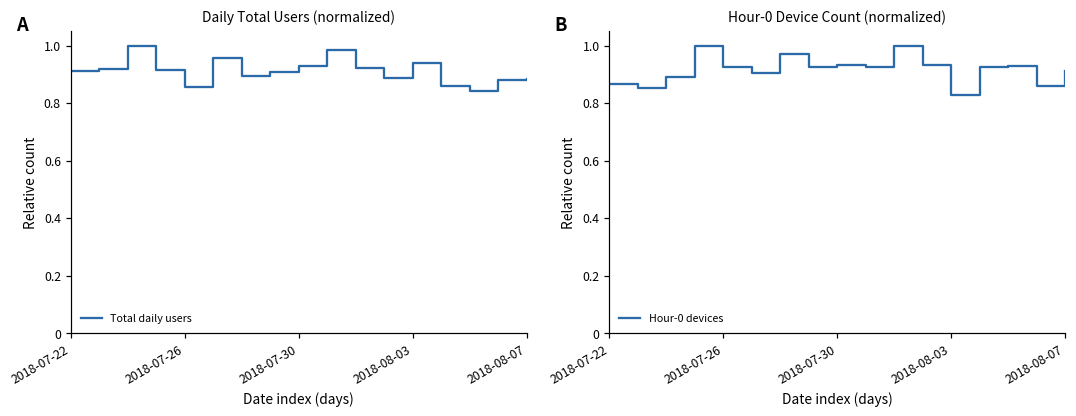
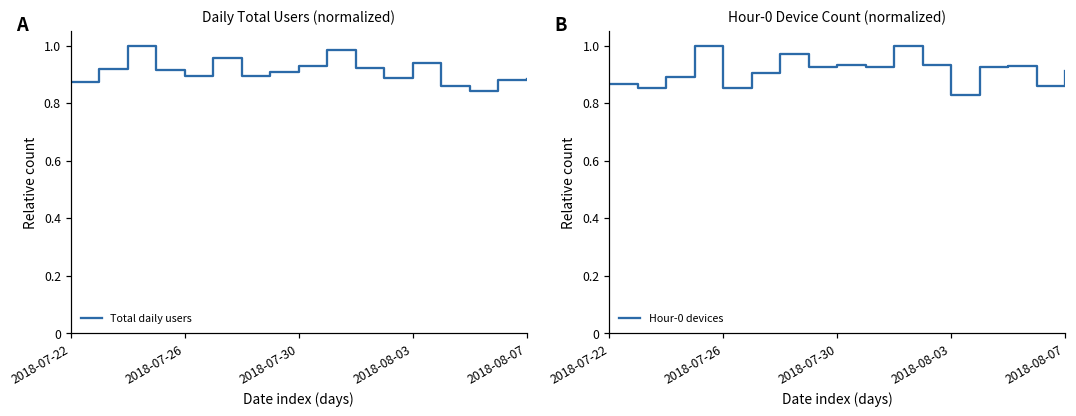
  {
    "Daily Total Users (normalized)": {
-     "2018-07-22": 0.91,
-     "2018-07-26": 0.86,
+     "2018-07-22": 0.87,
+     "2018-07-26": 0.89,
      "2018-07-30": 0.93,
      "2018-08-03": 0.94,
      "2018-08-07": 0.88
    },
    "Hour-0 Device Count (normalized)": {
      "2018-07-22": 0.87,
-     "2018-07-26": 0.92,
+     "2018-07-26": 0.85,
      "2018-07-30": 0.93,
      "2018-08-03": 0.83,
      "2018-08-07": 0.91
    }
  }
